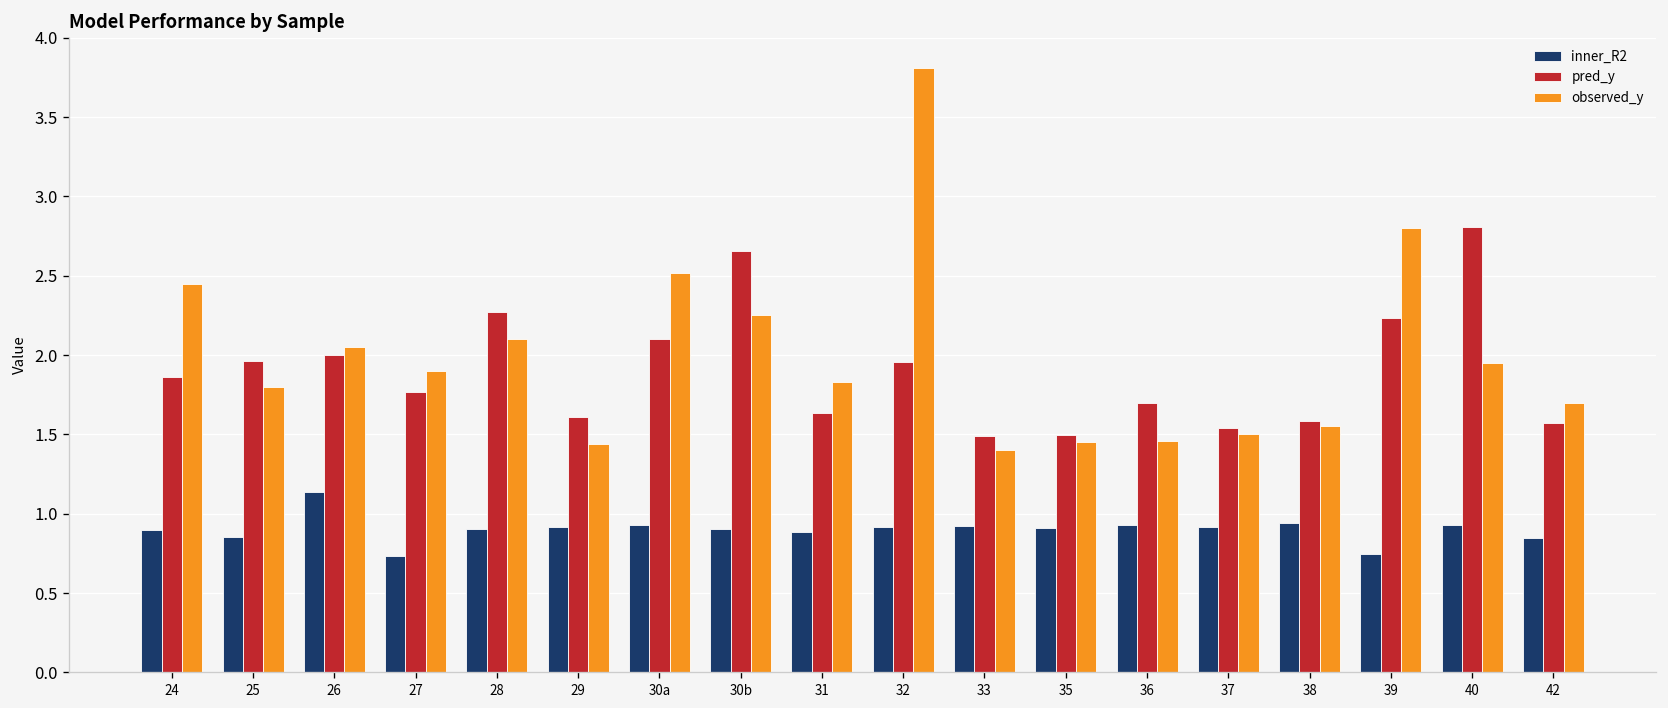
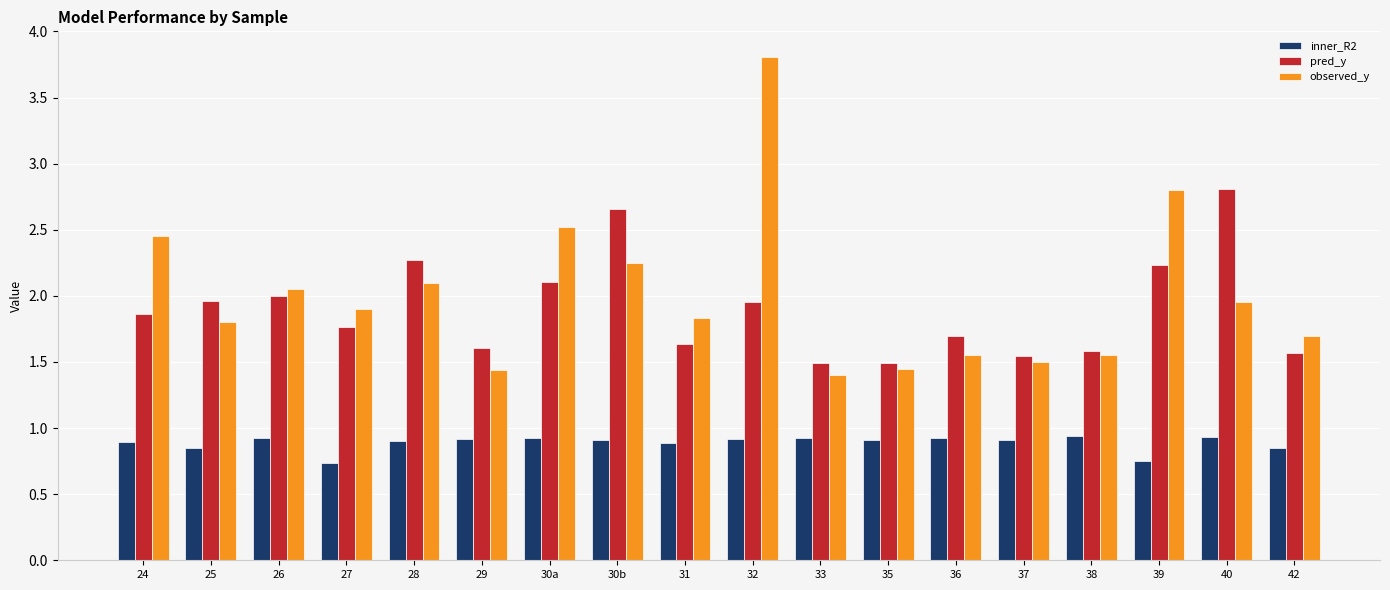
  {
    "inner_R2": {
      "24": 0.90,
      "25": 0.85,
-     "26": 1.14,
+     "26": 0.93,
      "27": 0.73,
      "28": 0.90,
      "29": 0.91,
      "30a": 0.93,
      "30b": 0.91,
      "31": 0.88,
      "32": 0.91,
      "33": 0.92,
      "35": 0.91,
      "36": 0.93,
      "37": 0.91,
      "38": 0.94,
      "39": 0.75,
      "40": 0.93,
      "42": 0.85
    },
    "pred_y": {
      "24": 1.86,
      "25": 1.96,
      "26": 2.00,
      "27": 1.76,
      "28": 2.27,
      "29": 1.61,
      "30a": 2.10,
      "30b": 2.66,
      "31": 1.63,
      "32": 1.95,
      "33": 1.49,
      "35": 1.49,
      "36": 1.70,
      "37": 1.54,
      "38": 1.59,
      "39": 2.23,
      "40": 2.81,
      "42": 1.57
    },
    "observed_y": {
      "24": 2.45,
      "25": 1.80,
      "26": 2.05,
      "27": 1.90,
      "28": 2.10,
      "29": 1.44,
      "30a": 2.52,
      "30b": 2.25,
      "31": 1.83,
      "32": 3.81,
      "33": 1.40,
      "35": 1.45,
-     "36": 1.46,
+     "36": 1.55,
      "37": 1.50,
      "38": 1.55,
      "39": 2.80,
      "40": 1.95,
      "42": 1.70
    }
  }
